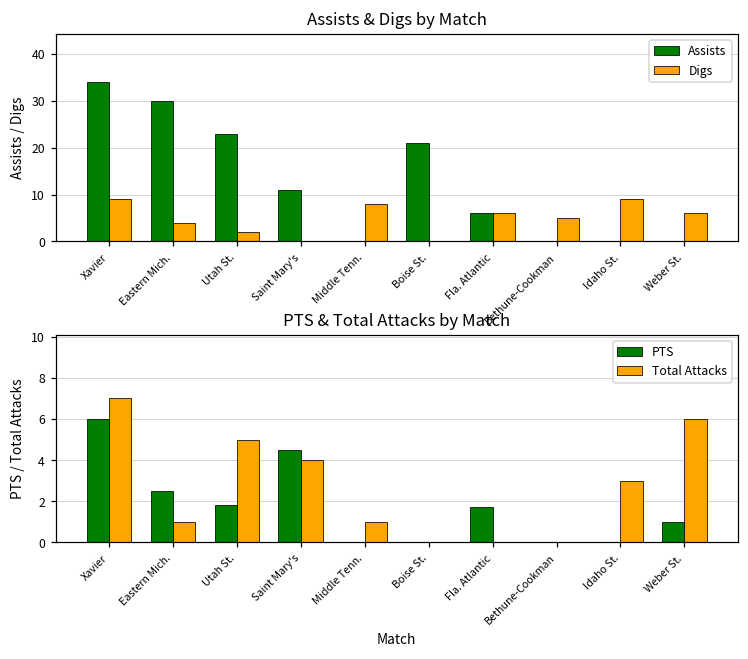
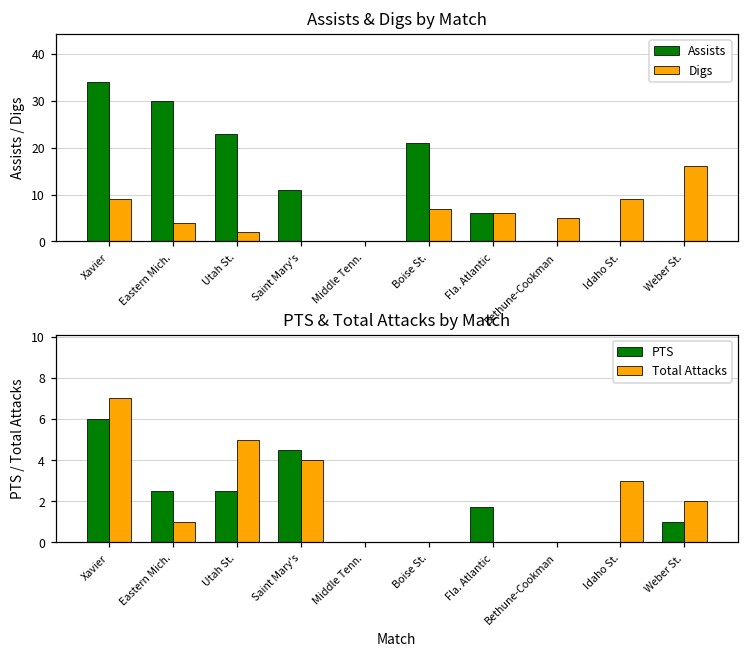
  {
    "Assists & Digs by Match": {
      "Assists": {
        "Xavier": 34,
        "Eastern Mich.": 30,
        "Utah St.": 23,
        "Saint Mary's": 11,
        "Middle Tenn.": 0,
        "Boise St.": 21,
        "Fla. Atlantic": 6,
        "Bethune-Cookman": 0,
        "Idaho St.": 0,
        "Weber St.": 0
      },
      "Digs": {
        "Xavier": 9,
        "Eastern Mich.": 4,
        "Utah St.": 2,
        "Saint Mary's": 0,
-       "Middle Tenn.": 8,
-       "Boise St.": 0,
+       "Middle Tenn.": 0,
+       "Boise St.": 7,
        "Fla. Atlantic": 6,
        "Bethune-Cookman": 5,
        "Idaho St.": 9,
-       "Weber St.": 6
+       "Weber St.": 16
      }
    },
    "PTS & Total Attacks by Match": {
      "PTS": {
        "Xavier": 6.0,
        "Eastern Mich.": 2.5,
-       "Utah St.": 1.8,
+       "Utah St.": 2.5,
        "Saint Mary's": 4.5,
        "Middle Tenn.": 0.0,
        "Boise St.": 0.0,
        "Fla. Atlantic": 1.7,
        "Bethune-Cookman": 0.0,
        "Idaho St.": 0.0,
        "Weber St.": 1.0
      },
      "Total Attacks": {
        "Xavier": 7,
        "Eastern Mich.": 1,
        "Utah St.": 5,
        "Saint Mary's": 4,
-       "Middle Tenn.": 1,
+       "Middle Tenn.": 0,
        "Boise St.": 0,
        "Fla. Atlantic": 0,
        "Bethune-Cookman": 0,
        "Idaho St.": 3,
-       "Weber St.": 6
+       "Weber St.": 2
      }
    }
  }
